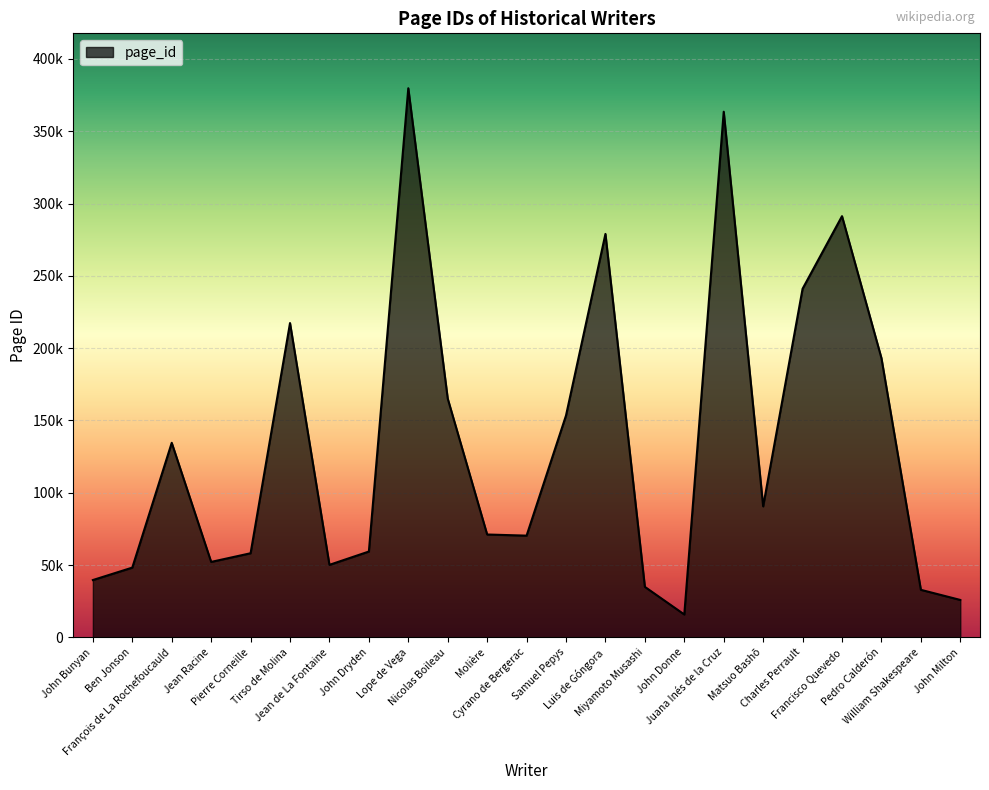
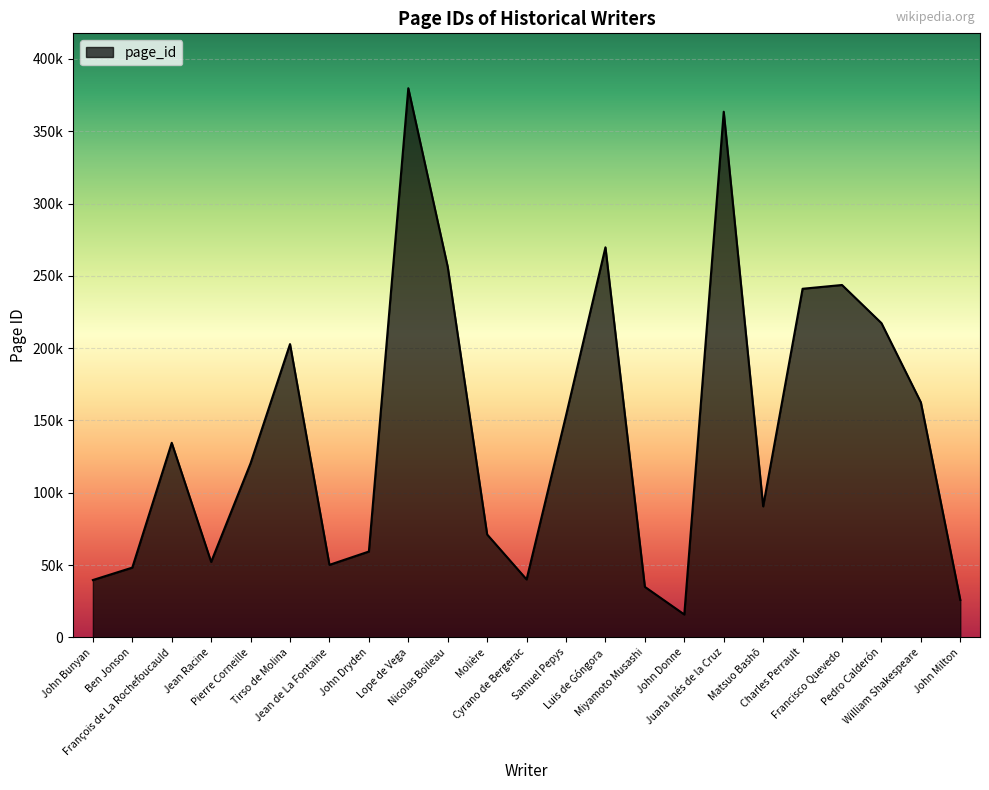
  {
    "John Bunyan": 40000,
    "Ben Jonson": 48000,
    "François de La Rochefoucauld": 135000,
    "Jean Racine": 52000,
-   "Pierre Corneille": 58000,
-   "Tirso de Molina": 217000,
+   "Pierre Corneille": 120000,
+   "Tirso de Molina": 203000,
    "Jean de La Fontaine": 50000,
    "John Dryden": 59000,
    "Lope de Vega": 380000,
-   "Nicolas Boileau": 165000,
+   "Nicolas Boileau": 256000,
    "Molière": 71000,
-   "Cyrano de Bergerac": 70000,
+   "Cyrano de Bergerac": 40000,
    "Samuel Pepys": 153000,
-   "Luis de Góngora": 279000,
+   "Luis de Góngora": 270000,
    "Miyamoto Musashi": 35000,
    "John Donne": 16000,
    "Juana Inés de la Cruz": 364000,
    "Matsuo Bashō": 91000,
    "Charles Perrault": 241000,
-   "Francisco Quevedo": 291000,
-   "Pedro Calderón": 193000,
-   "William Shakespeare": 33000,
+   "Francisco Quevedo": 244000,
+   "Pedro Calderón": 217000,
+   "William Shakespeare": 163000,
    "John Milton": 26000
  }
